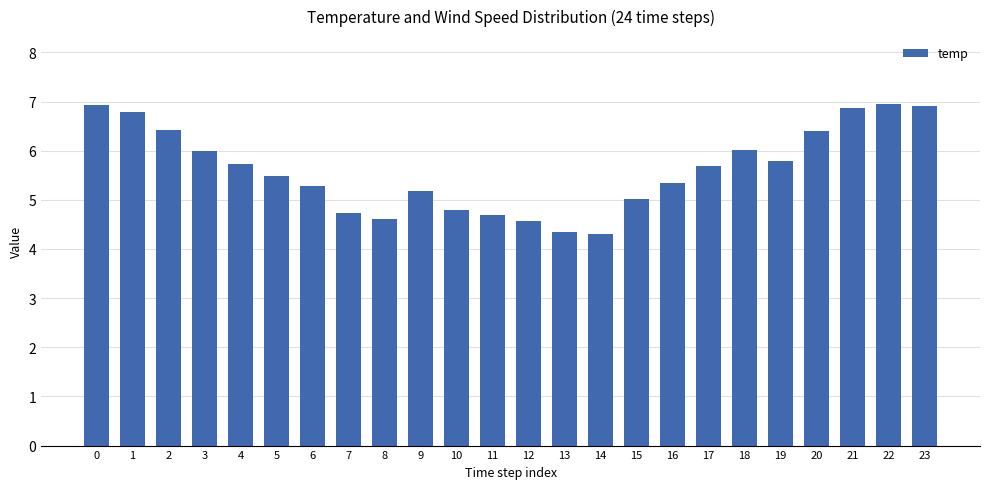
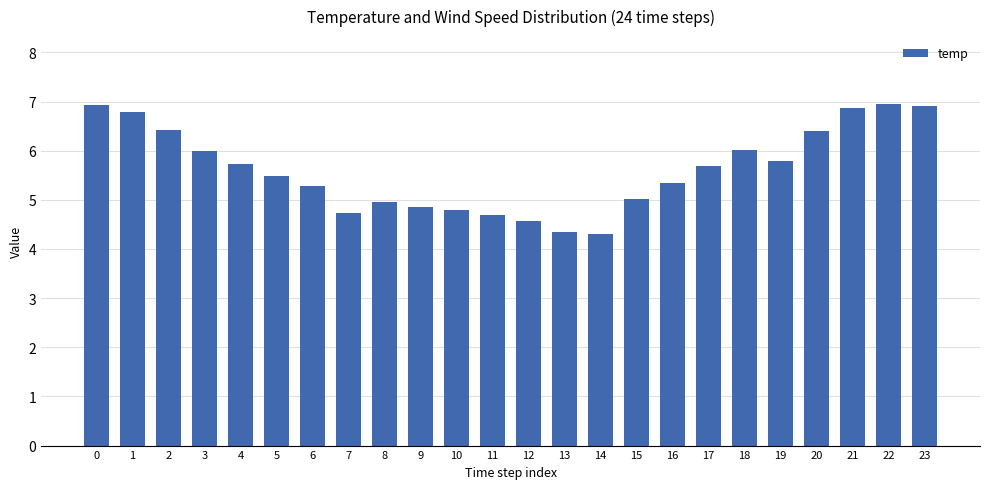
  {
    "0": 6.9,
    "1": 6.8,
    "2": 6.4,
    "3": 6.0,
    "4": 5.7,
    "5": 5.5,
    "6": 5.3,
    "7": 4.7,
-   "8": 4.6,
-   "9": 5.2,
+   "8": 5.0,
+   "9": 4.9,
    "10": 4.8,
    "11": 4.7,
    "12": 4.6,
    "13": 4.3,
    "14": 4.3,
    "15": 5.0,
    "16": 5.3,
    "17": 5.7,
    "18": 6.0,
    "19": 5.8,
    "20": 6.4,
    "21": 6.9,
    "22": 6.9,
    "23": 6.9
  }
